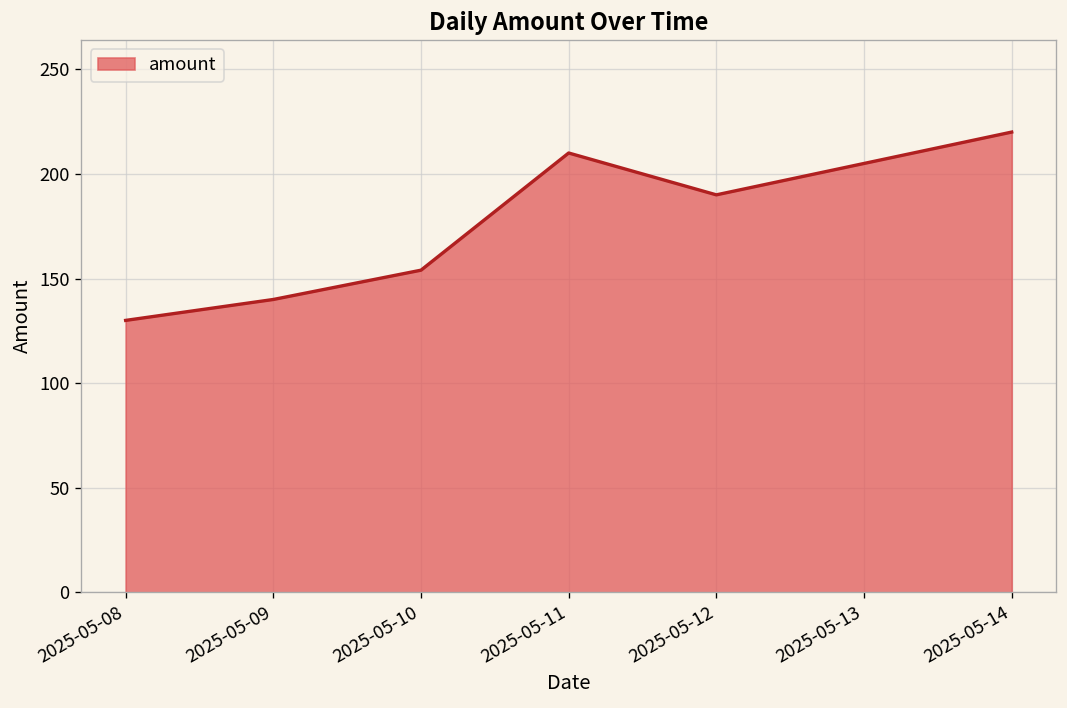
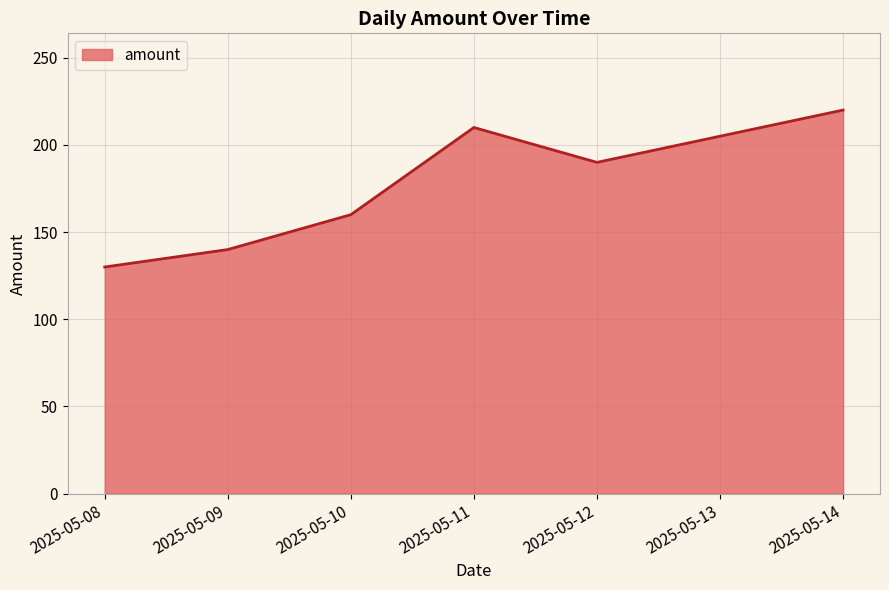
  {
    "2025-05-08": 130,
    "2025-05-09": 140,
-   "2025-05-10": 154,
+   "2025-05-10": 160,
    "2025-05-11": 210,
    "2025-05-12": 190,
    "2025-05-13": 205,
    "2025-05-14": 220
  }
